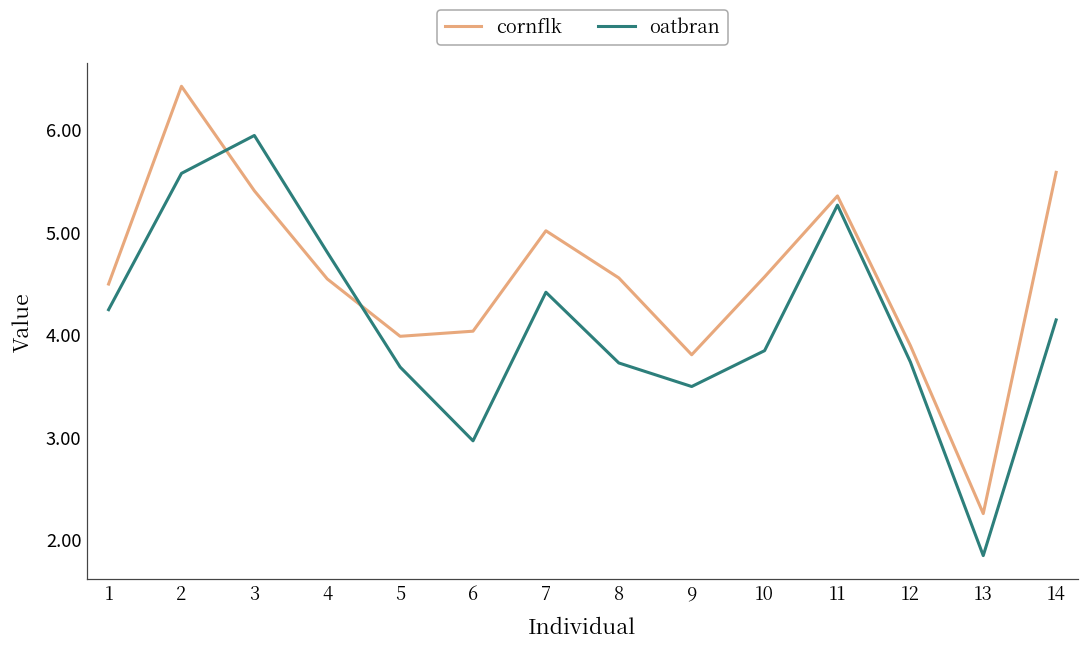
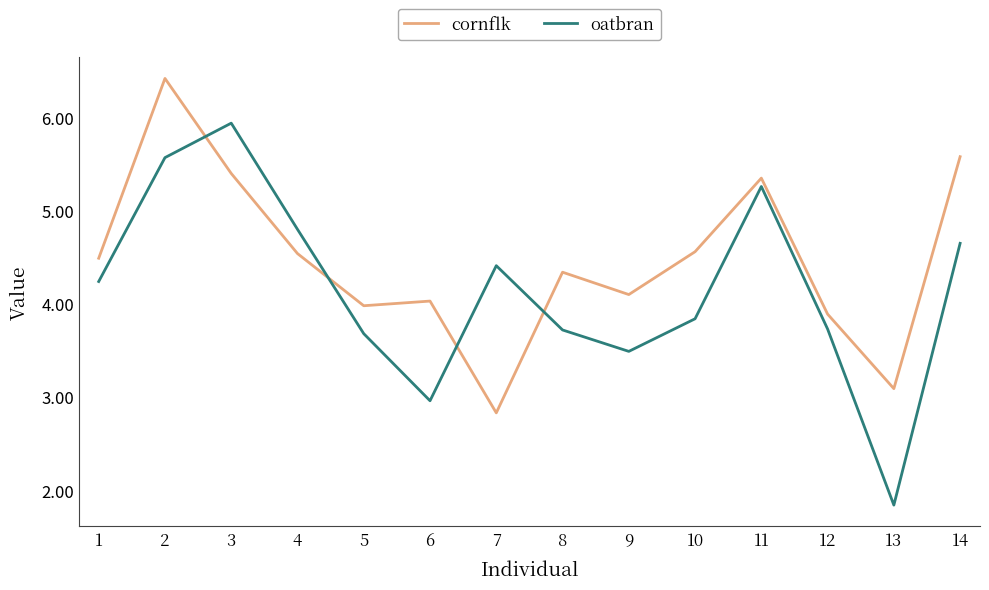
  {
    "cornflk": {
      "1": 4.5,
      "2": 6.4,
      "3": 5.4,
      "4": 4.5,
      "5": 4.0,
      "6": 4.0,
-     "7": 5.0,
-     "8": 4.6,
-     "9": 3.8,
+     "7": 2.8,
+     "8": 4.3,
+     "9": 4.1,
      "10": 4.6,
      "11": 5.4,
      "12": 3.9,
-     "13": 2.3,
+     "13": 3.1,
      "14": 5.6
    },
    "oatbran": {
      "1": 4.2,
      "2": 5.6,
      "3": 5.9,
      "4": 4.8,
      "5": 3.7,
      "6": 3.0,
      "7": 4.4,
      "8": 3.7,
      "9": 3.5,
      "10": 3.8,
      "11": 5.3,
      "12": 3.7,
      "13": 1.8,
-     "14": 4.1
+     "14": 4.7
    }
  }
